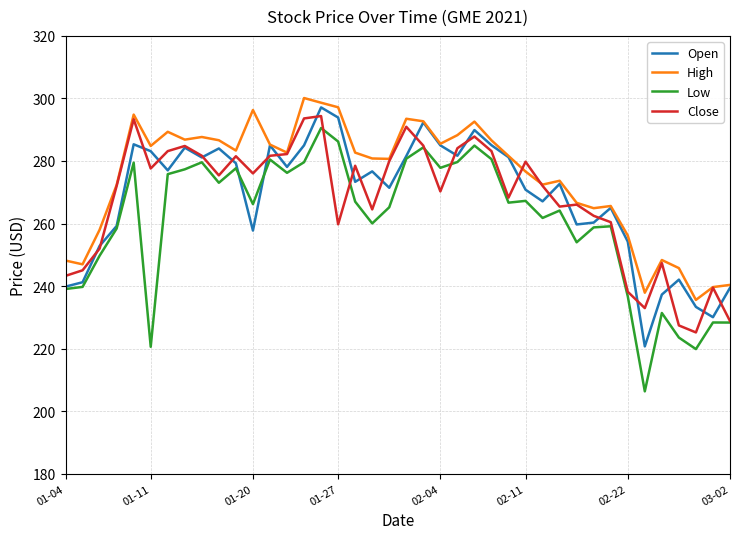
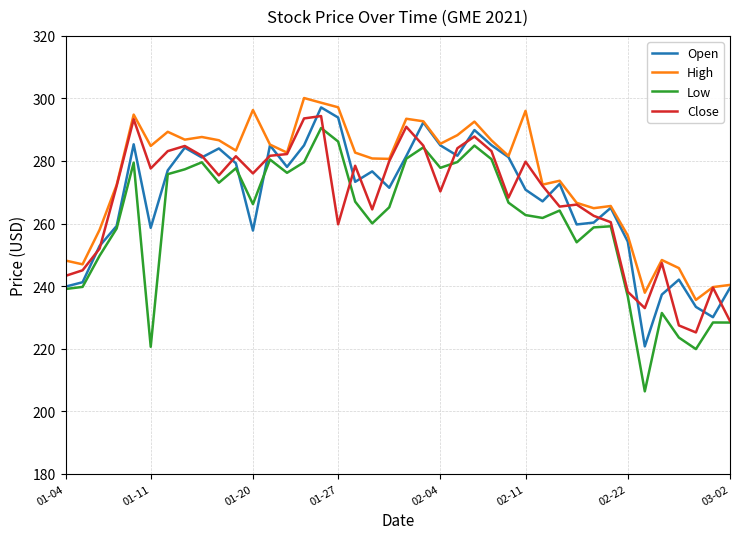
  {
    "Open": {
-     "01-11": 283,
+     "01-11": 259,
      "01-20": 258,
      "01-27": 294,
      "02-11": 271,
      "02-22": 254,
      "03-02": 239
    },
    "High": {
      "01-04": 248,
      "01-11": 285,
      "01-20": 296,
      "01-27": 297,
-     "02-11": 277,
+     "02-11": 296,
      "02-22": 256,
      "03-02": 240
    },
    "Low": {
      "01-11": 221,
      "01-20": 266,
      "01-27": 286,
      "02-04": 278,
-     "02-11": 267,
+     "02-11": 263,
      "02-22": 237
    },
    "Close": {
      "01-04": 243,
      "01-11": 278,
      "01-20": 276,
      "01-27": 260,
      "02-04": 270,
      "02-11": 280,
      "02-22": 238
    }
  }
